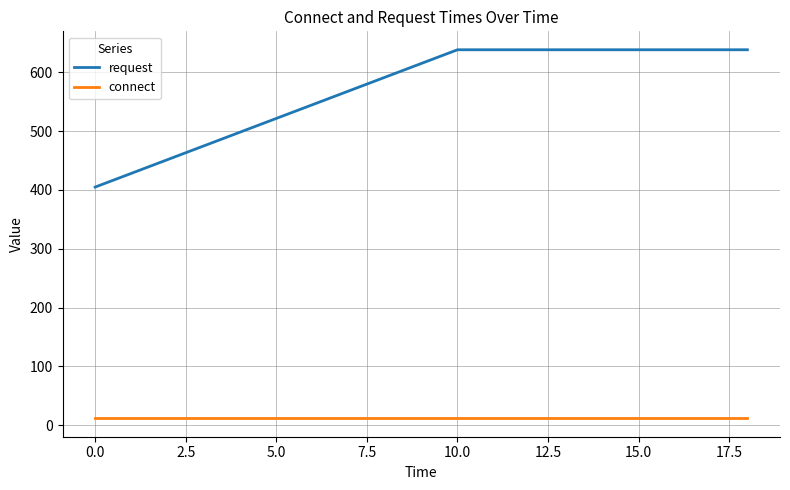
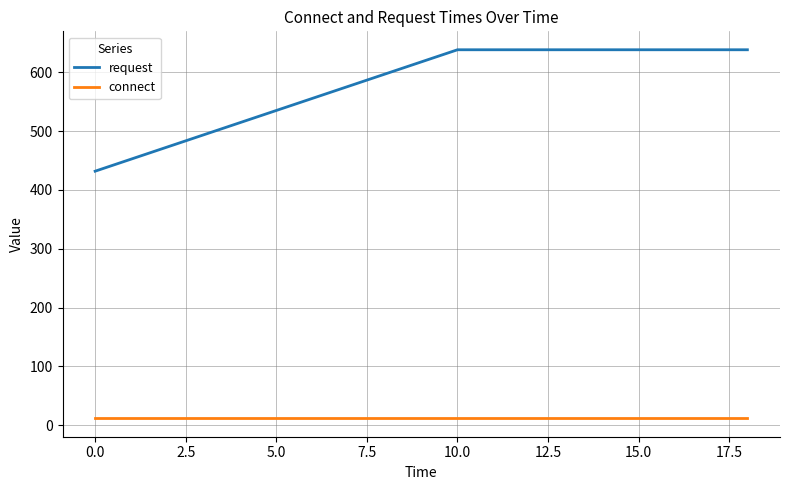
  {
    "request": {
-     "0.0": 400,
+     "0.0": 430,
      "10.0": 640
    },
    "connect": {
      "0.0": 10,
      "10.0": 10
    }
  }
